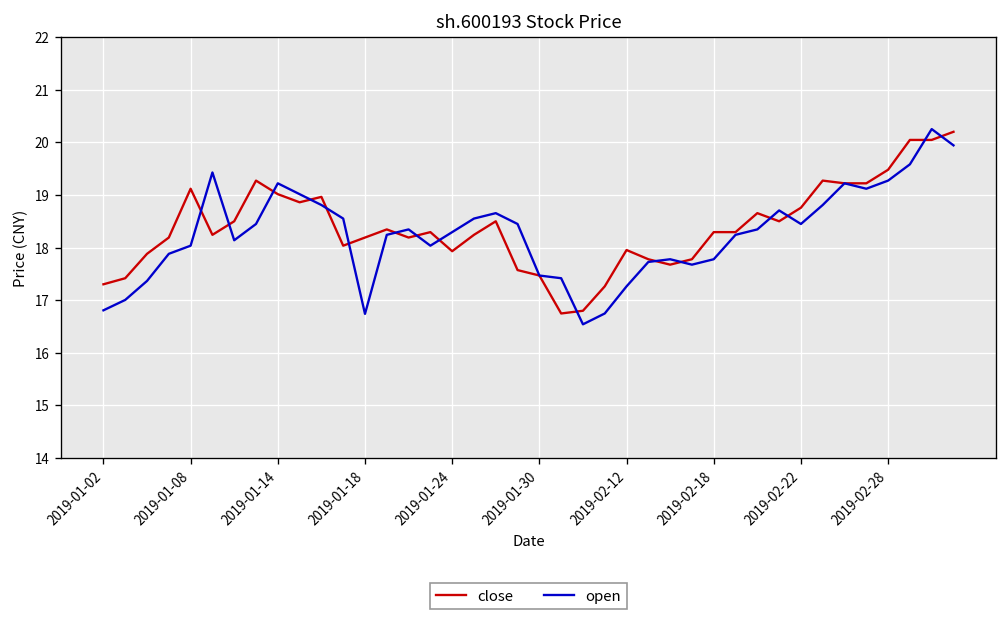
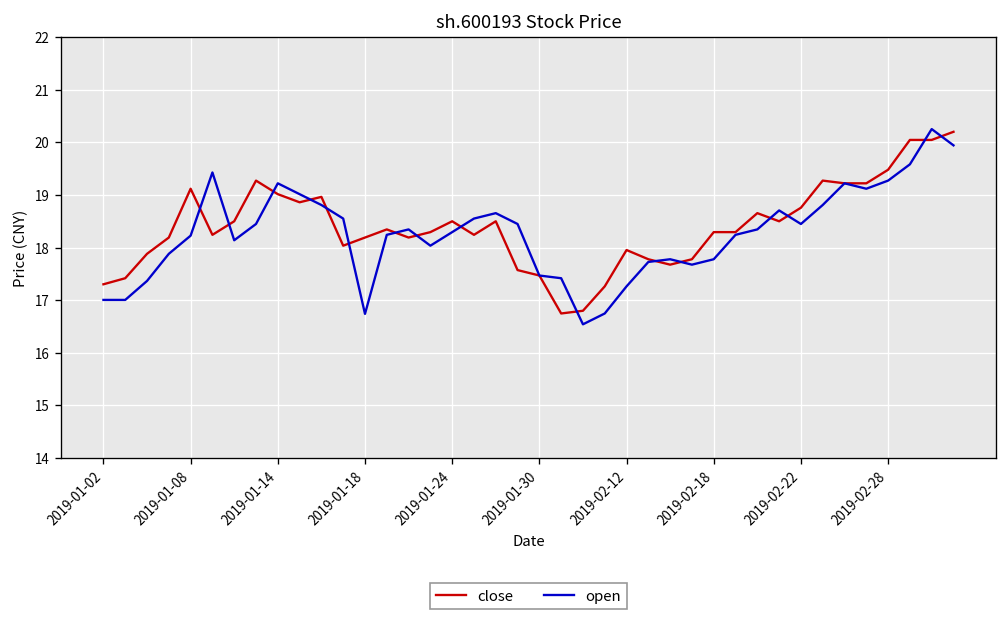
  {
    "close": {
      "2019-01-02": 17.3,
      "2019-01-08": 19.1,
      "2019-01-14": 19.0,
      "2019-01-18": 18.2,
-     "2019-01-24": 17.9,
+     "2019-01-24": 18.5,
      "2019-02-12": 18.0,
      "2019-02-18": 18.3,
      "2019-02-22": 18.8,
      "2019-02-28": 19.5
    },
    "open": {
-     "2019-01-02": 16.8,
-     "2019-01-08": 18.0,
+     "2019-01-02": 17.0,
+     "2019-01-08": 18.2,
      "2019-01-14": 19.2,
      "2019-01-18": 16.7,
      "2019-01-24": 18.3,
      "2019-02-12": 17.3,
      "2019-02-18": 17.8,
      "2019-02-22": 18.4,
      "2019-02-28": 19.3
    }
  }
